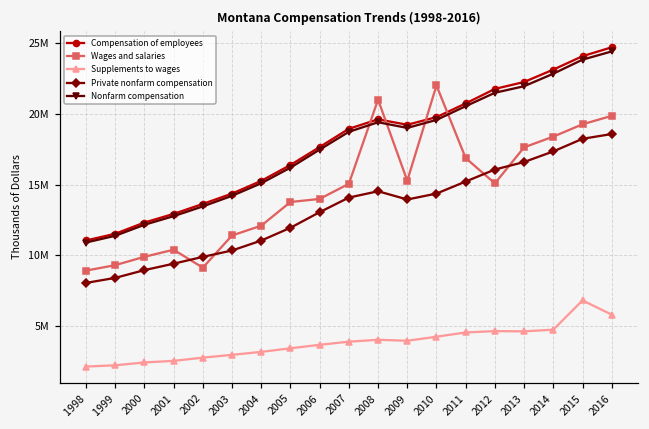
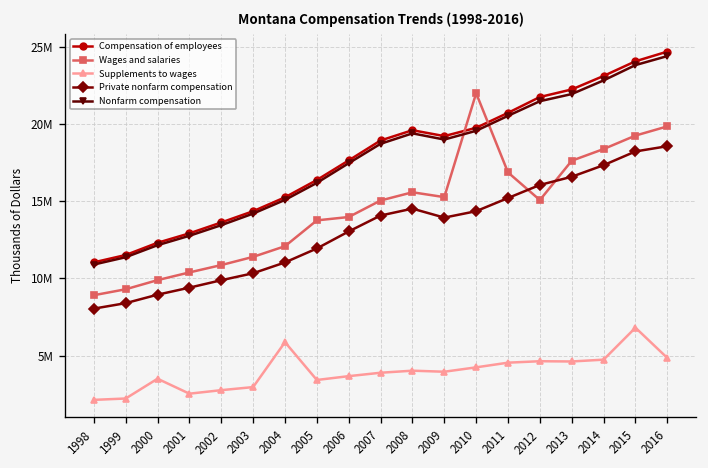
  {
    "Compensation of employees": {
      "2007": 18900000,
      "2008": 19600000,
      "2009": 19200000,
      "2012": 21800000,
      "2013": 22200000,
      "2014": 23100000,
      "2015": 24100000,
      "2016": 24700000
    },
    "Wages and salaries": {
      "1998": 8900000,
      "1999": 9300000,
      "2000": 9900000,
      "2001": 10400000,
-     "2002": 9100000,
+     "2002": 10900000,
      "2003": 11400000,
      "2004": 12100000,
      "2005": 13800000,
      "2006": 14000000,
      "2007": 15100000,
-     "2008": 21000000,
+     "2008": 15600000,
      "2009": 15300000,
      "2010": 22000000,
      "2011": 16900000,
      "2012": 15100000,
      "2013": 17600000,
      "2014": 18400000,
      "2015": 19300000,
      "2016": 19900000
    },
    "Supplements to wages": {
      "1998": 2100000,
      "1999": 2200000,
-     "2000": 2400000,
+     "2000": 3500000,
      "2001": 2500000,
      "2002": 2800000,
      "2003": 3000000,
-     "2004": 3200000,
+     "2004": 5900000,
      "2005": 3400000,
      "2006": 3700000,
      "2007": 3900000,
      "2008": 4000000,
      "2009": 4000000,
      "2010": 4200000,
      "2011": 4500000,
      "2012": 4600000,
      "2013": 4600000,
      "2014": 4700000,
      "2015": 6800000,
-     "2016": 5800000
+     "2016": 4800000
    }
  }
